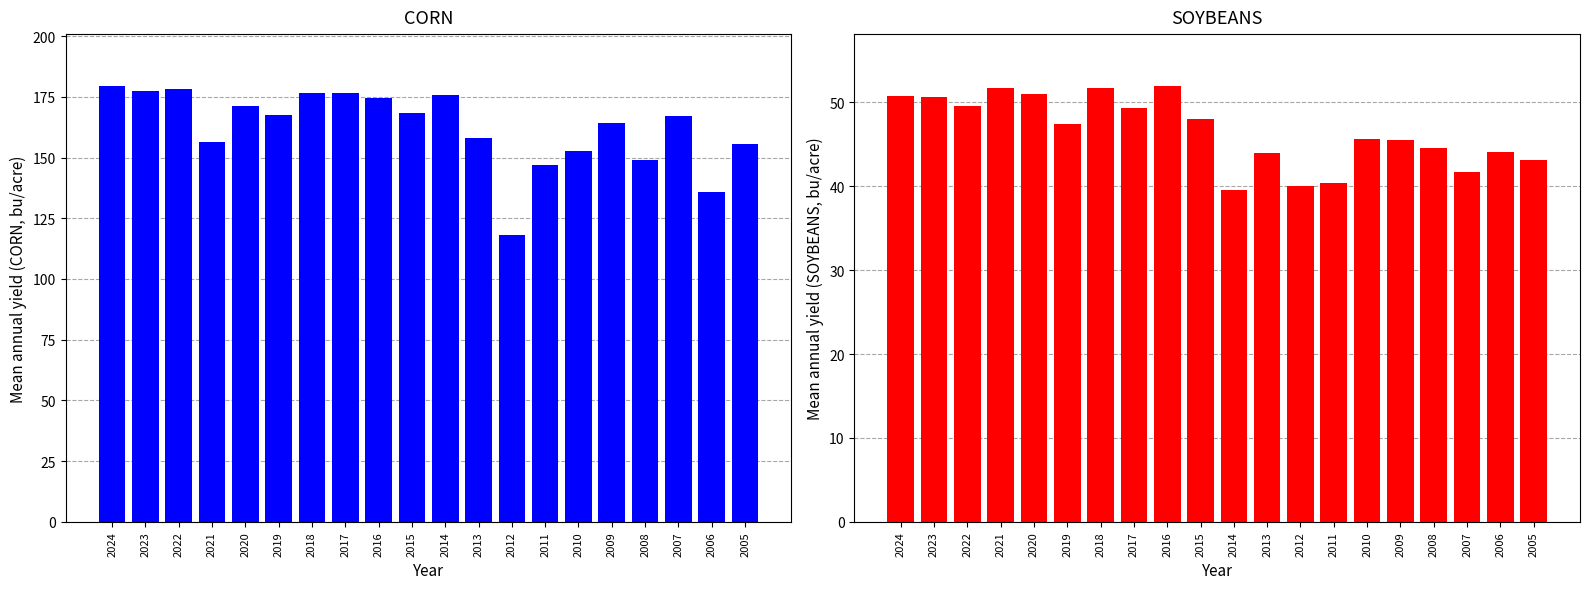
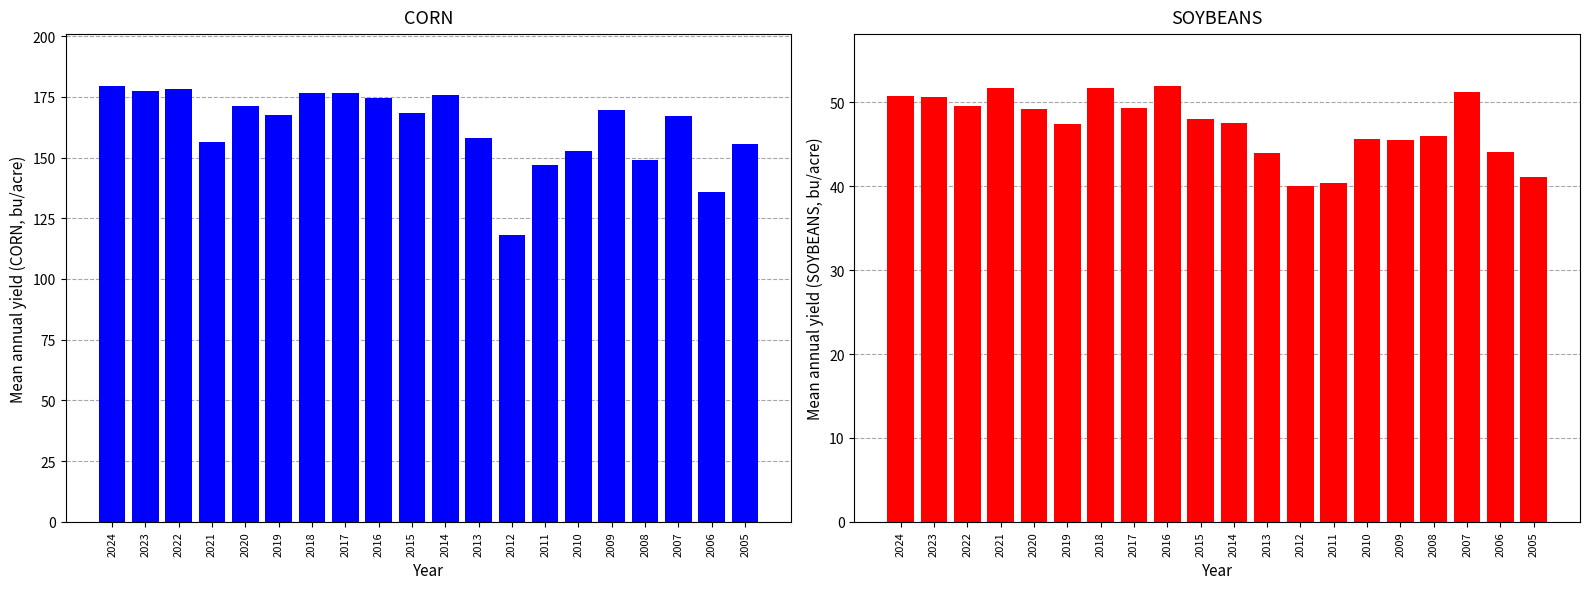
  {
    "CORN": {
      "2024": 179,
      "2023": 177,
      "2022": 178,
      "2021": 156,
      "2020": 171,
      "2019": 168,
      "2018": 176,
      "2017": 177,
      "2016": 175,
      "2015": 168,
      "2014": 176,
      "2013": 158,
      "2012": 118,
      "2011": 147,
      "2010": 153,
-     "2009": 164,
+     "2009": 169,
      "2008": 149,
      "2007": 167,
      "2006": 136,
      "2005": 156
    },
    "SOYBEANS": {
      "2024": 51,
      "2023": 51,
      "2022": 50,
      "2021": 52,
-     "2020": 51,
+     "2020": 49,
      "2019": 47,
      "2018": 52,
      "2017": 49,
      "2016": 52,
      "2015": 48,
-     "2014": 40,
+     "2014": 48,
      "2013": 44,
      "2012": 40,
      "2011": 40,
      "2010": 46,
      "2009": 46,
-     "2008": 45,
-     "2007": 42,
+     "2008": 46,
+     "2007": 51,
      "2006": 44,
-     "2005": 43
+     "2005": 41
    }
  }
